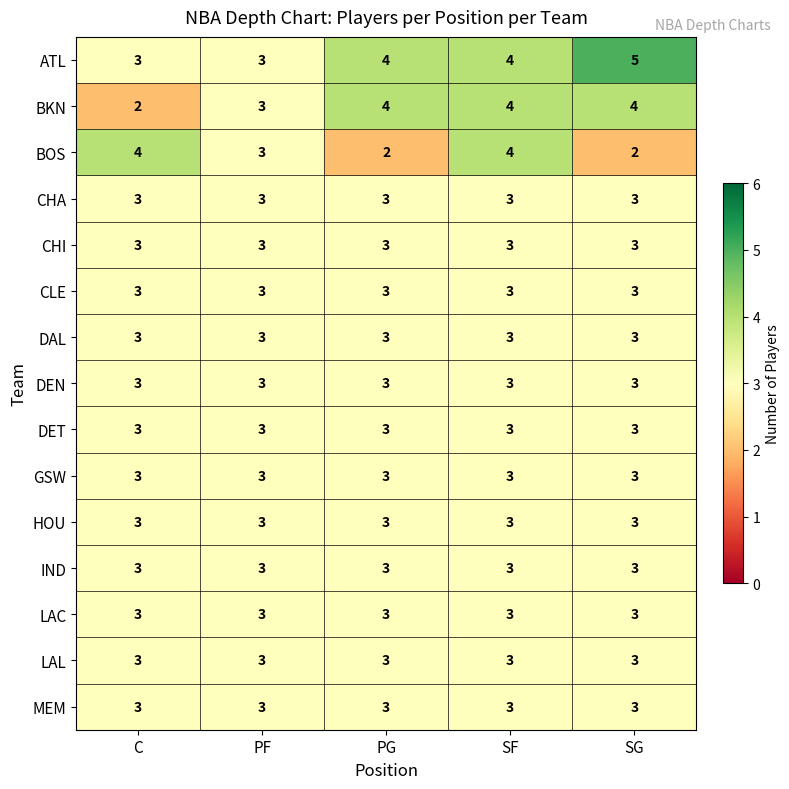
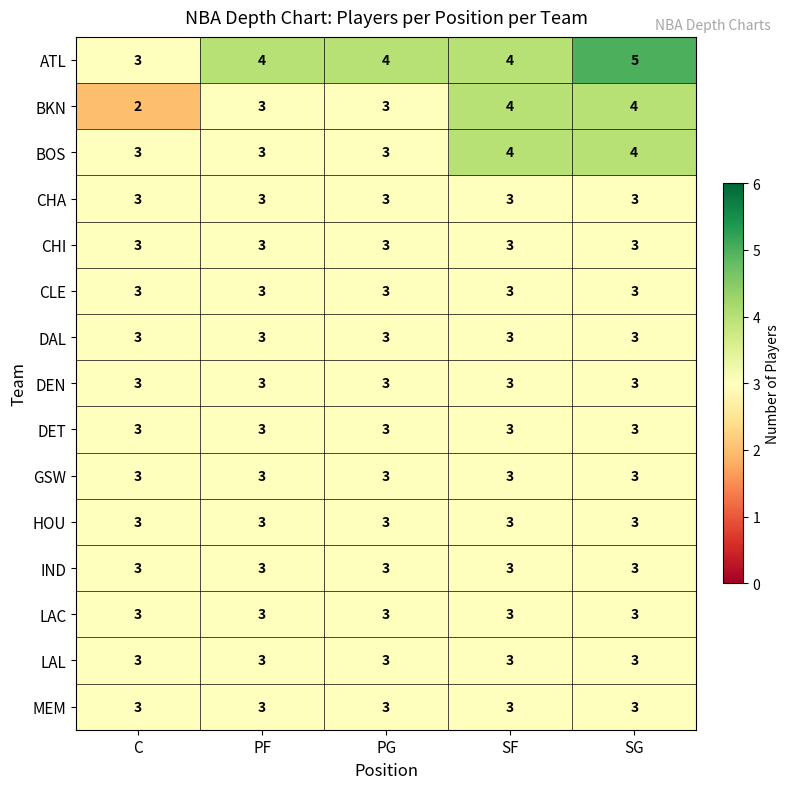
  {
    "ATL": {
      "C": 3,
-     "PF": 3,
+     "PF": 4,
      "PG": 4,
      "SF": 4,
      "SG": 5
    },
    "BKN": {
      "C": 2,
      "PF": 3,
-     "PG": 4,
+     "PG": 3,
      "SF": 4,
      "SG": 4
    },
    "BOS": {
-     "C": 4,
+     "C": 3,
      "PF": 3,
-     "PG": 2,
+     "PG": 3,
      "SF": 4,
-     "SG": 2
+     "SG": 4
    },
    "CHA": {
      "C": 3,
      "PF": 3,
      "PG": 3,
      "SF": 3,
      "SG": 3
    },
    "CHI": {
      "C": 3,
      "PF": 3,
      "PG": 3,
      "SF": 3,
      "SG": 3
    },
    "CLE": {
      "C": 3,
      "PF": 3,
      "PG": 3,
      "SF": 3,
      "SG": 3
    },
    "DAL": {
      "C": 3,
      "PF": 3,
      "PG": 3,
      "SF": 3,
      "SG": 3
    },
    "DEN": {
      "C": 3,
      "PF": 3,
      "PG": 3,
      "SF": 3,
      "SG": 3
    },
    "DET": {
      "C": 3,
      "PF": 3,
      "PG": 3,
      "SF": 3,
      "SG": 3
    },
    "GSW": {
      "C": 3,
      "PF": 3,
      "PG": 3,
      "SF": 3,
      "SG": 3
    },
    "HOU": {
      "C": 3,
      "PF": 3,
      "PG": 3,
      "SF": 3,
      "SG": 3
    },
    "IND": {
      "C": 3,
      "PF": 3,
      "PG": 3,
      "SF": 3,
      "SG": 3
    },
    "LAC": {
      "C": 3,
      "PF": 3,
      "PG": 3,
      "SF": 3,
      "SG": 3
    },
    "LAL": {
      "C": 3,
      "PF": 3,
      "PG": 3,
      "SF": 3,
      "SG": 3
    },
    "MEM": {
      "C": 3,
      "PF": 3,
      "PG": 3,
      "SF": 3,
      "SG": 3
    }
  }
